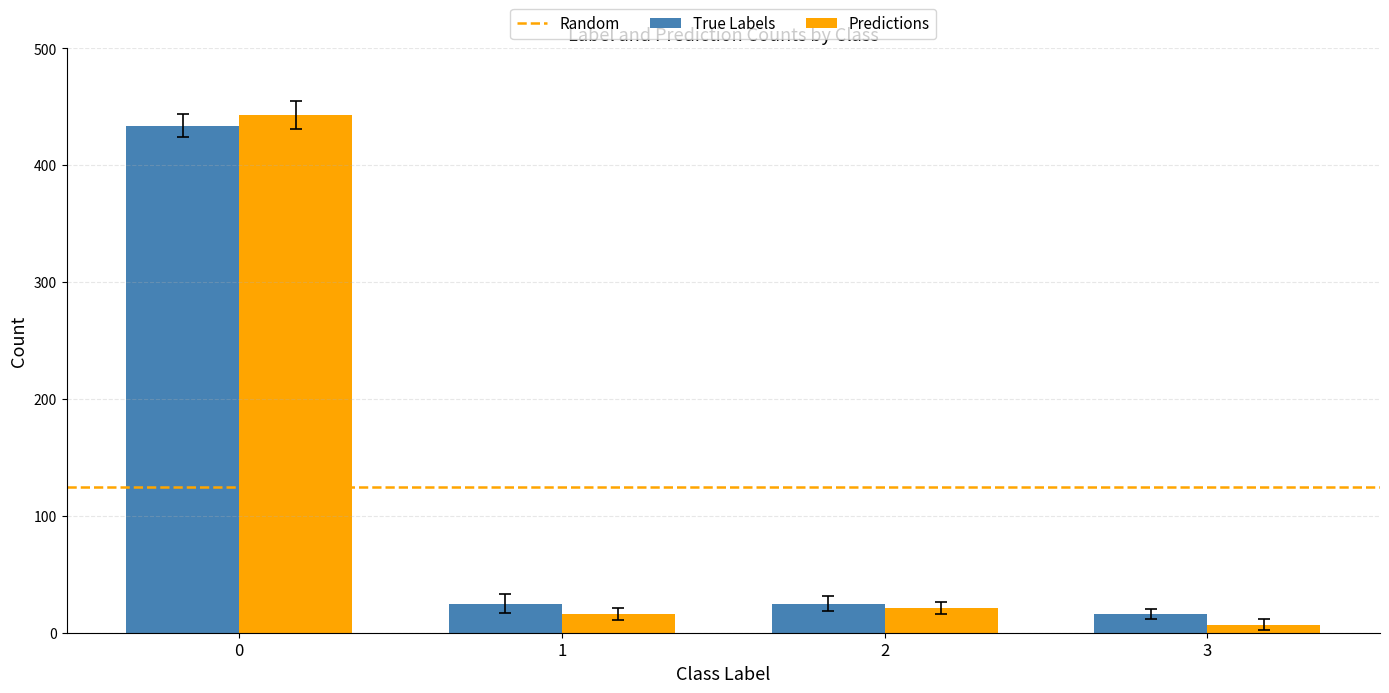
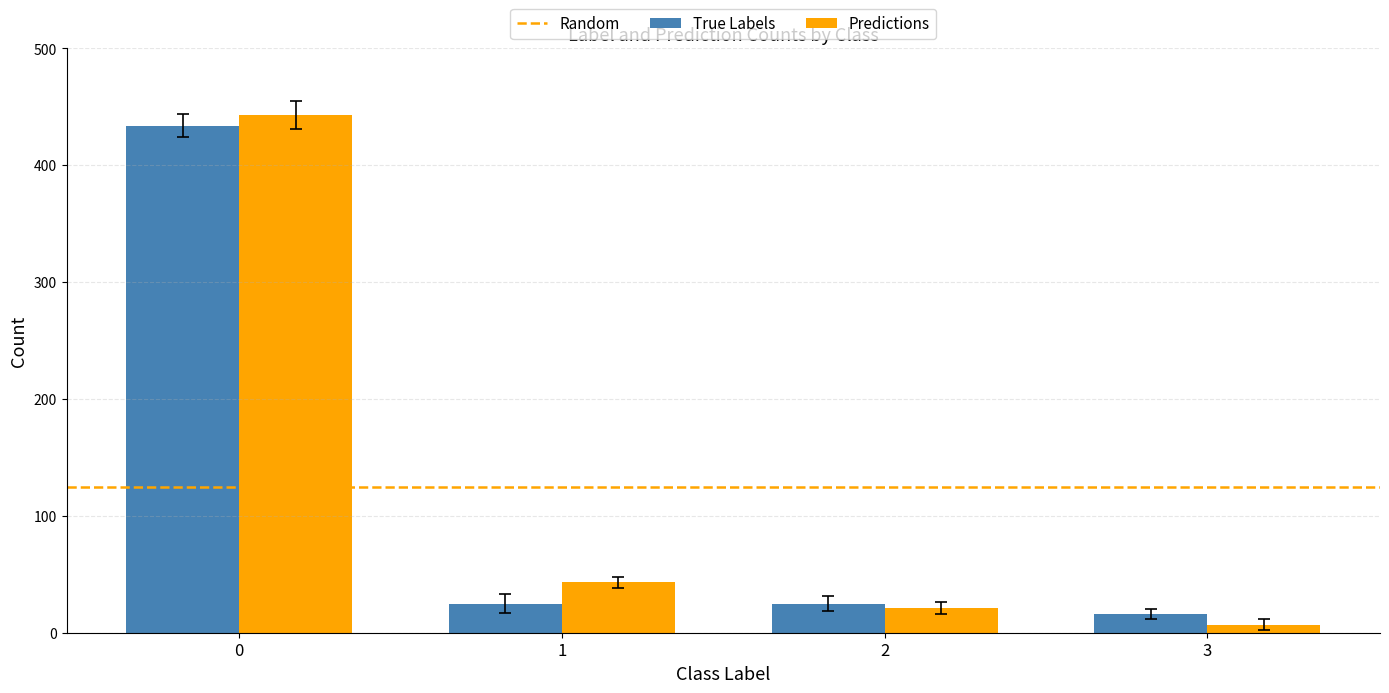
  {
    "Predictions": {
      "0": 443,
-     "1": 16,
+     "1": 43,
      "2": 21,
      "3": 7
    }
  }
